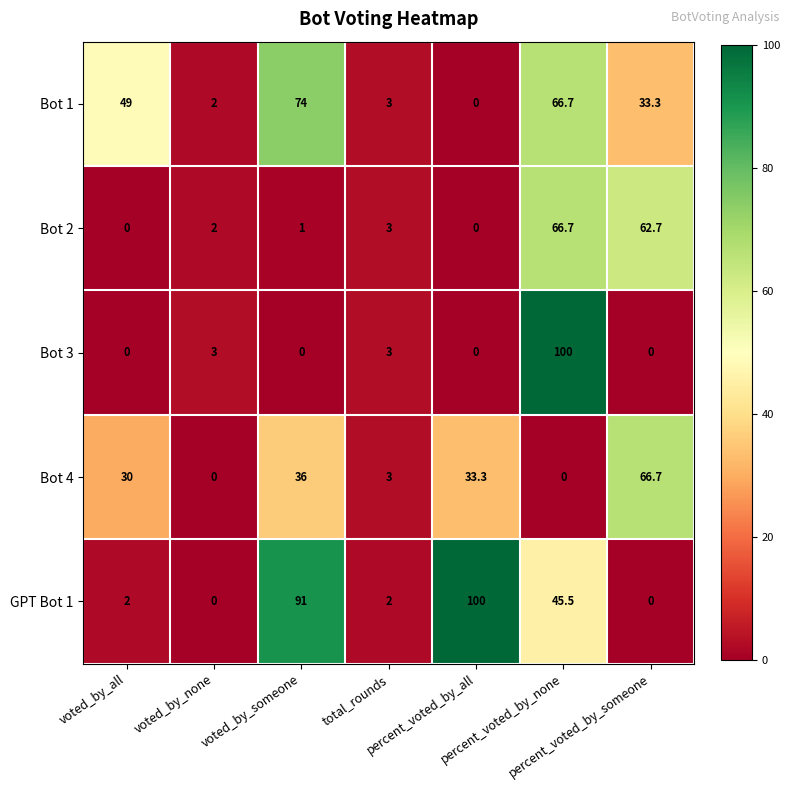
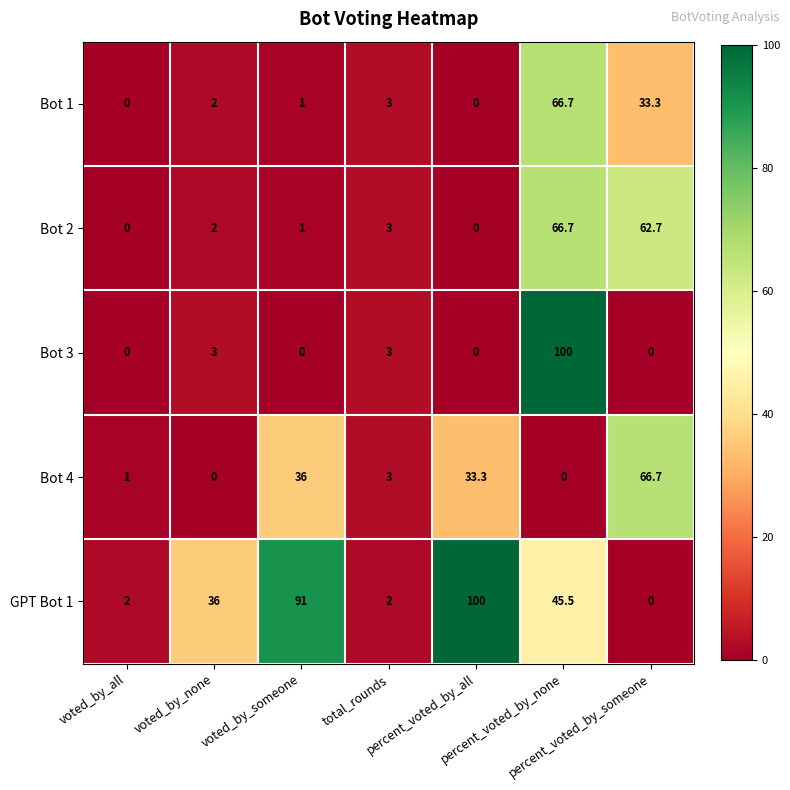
  {
    "Bot 1": {
-     "voted_by_all": 49,
+     "voted_by_all": 0,
      "voted_by_none": 2,
-     "voted_by_someone": 74,
+     "voted_by_someone": 1,
      "total_rounds": 3,
      "percent_voted_by_all": 0,
      "percent_voted_by_none": 66.7,
      "percent_voted_by_someone": 33.3
    },
    "Bot 2": {
      "voted_by_all": 0,
      "voted_by_none": 2,
      "voted_by_someone": 1,
      "total_rounds": 3,
      "percent_voted_by_all": 0,
      "percent_voted_by_none": 66.7,
      "percent_voted_by_someone": 62.7
    },
    "Bot 3": {
      "voted_by_all": 0,
      "voted_by_none": 3,
      "voted_by_someone": 0,
      "total_rounds": 3,
      "percent_voted_by_all": 0,
      "percent_voted_by_none": 100,
      "percent_voted_by_someone": 0
    },
    "Bot 4": {
-     "voted_by_all": 30,
+     "voted_by_all": 1,
      "voted_by_none": 0,
      "voted_by_someone": 36,
      "total_rounds": 3,
      "percent_voted_by_all": 33.3,
      "percent_voted_by_none": 0,
      "percent_voted_by_someone": 66.7
    },
    "GPT Bot 1": {
      "voted_by_all": 2,
-     "voted_by_none": 0,
+     "voted_by_none": 36,
      "voted_by_someone": 91,
      "total_rounds": 2,
      "percent_voted_by_all": 100,
      "percent_voted_by_none": 45.5,
      "percent_voted_by_someone": 0
    }
  }
